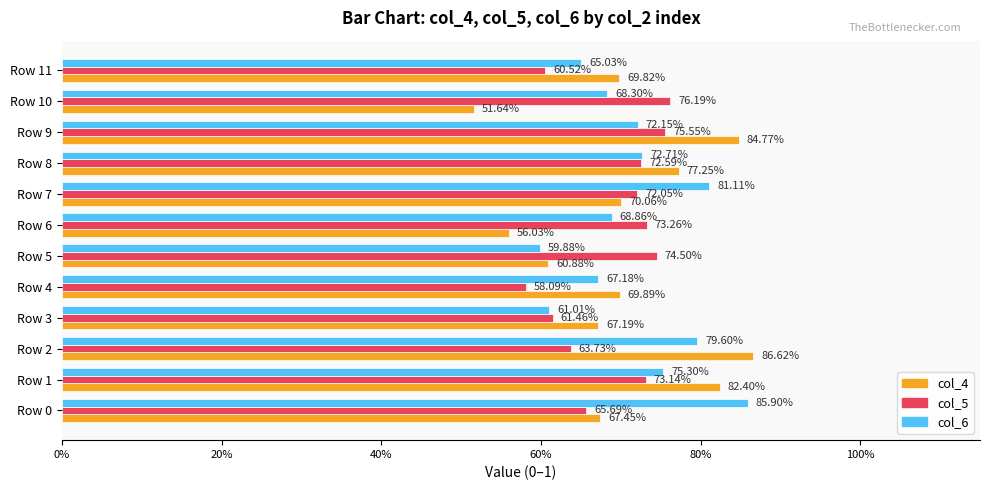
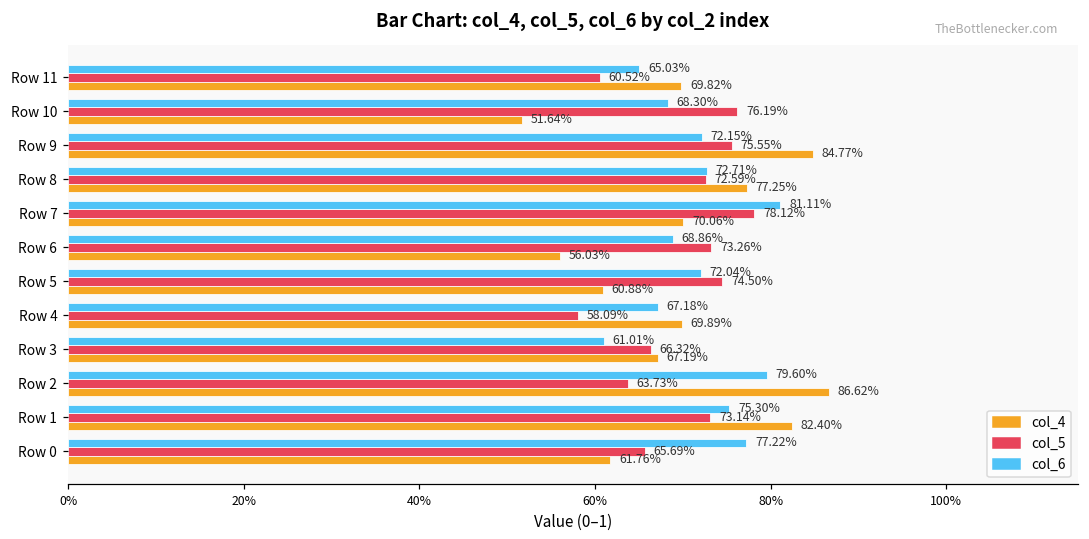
  {
    "col_4": {
      "Row 11": "69.82%",
      "Row 10": "51.64%",
      "Row 9": "84.77%",
      "Row 8": "77.25%",
      "Row 7": "70.06%",
      "Row 6": "56.03%",
      "Row 5": "60.88%",
      "Row 4": "69.89%",
      "Row 2": "86.62%",
      "Row 1": "82.40%",
-     "Row 0": "67.45%"
+     "Row 0": "61.76%"
    },
    "col_5": {
      "Row 11": "60.52%",
      "Row 10": "76.19%",
      "Row 9": "75.55%",
-     "Row 7": "72.05%",
+     "Row 7": "78.12%",
      "Row 6": "73.26%",
      "Row 5": "74.50%",
      "Row 4": "58.09%",
-     "Row 3": "61.46%",
+     "Row 3": "66.32%",
      "Row 2": "63.73%",
      "Row 1": "73.14%",
      "Row 0": "65.69%"
    },
    "col_6": {
      "Row 11": "65.03%",
      "Row 10": "68.30%",
      "Row 9": "72.15%",
      "Row 7": "81.11%",
      "Row 6": "68.86%",
-     "Row 5": "59.88%",
+     "Row 5": "72.04%",
      "Row 4": "67.18%",
      "Row 3": "61.01%",
      "Row 2": "79.60%",
      "Row 1": "75.30%",
-     "Row 0": "85.90%"
+     "Row 0": "77.22%"
    }
  }
